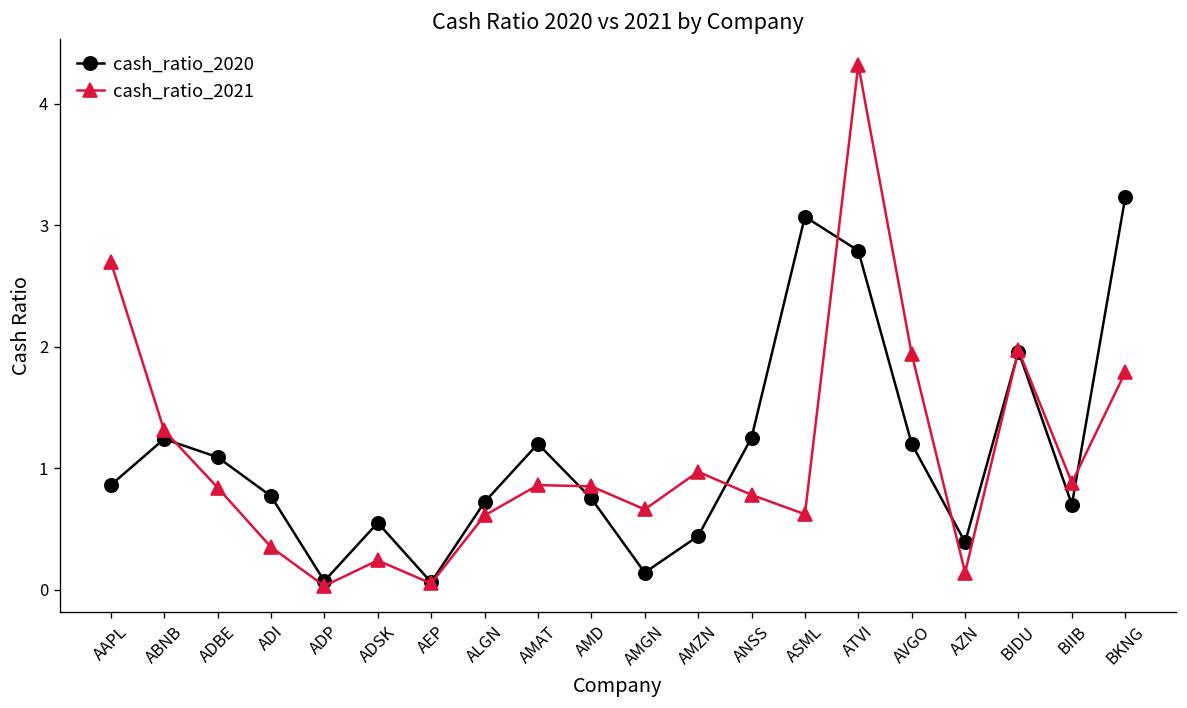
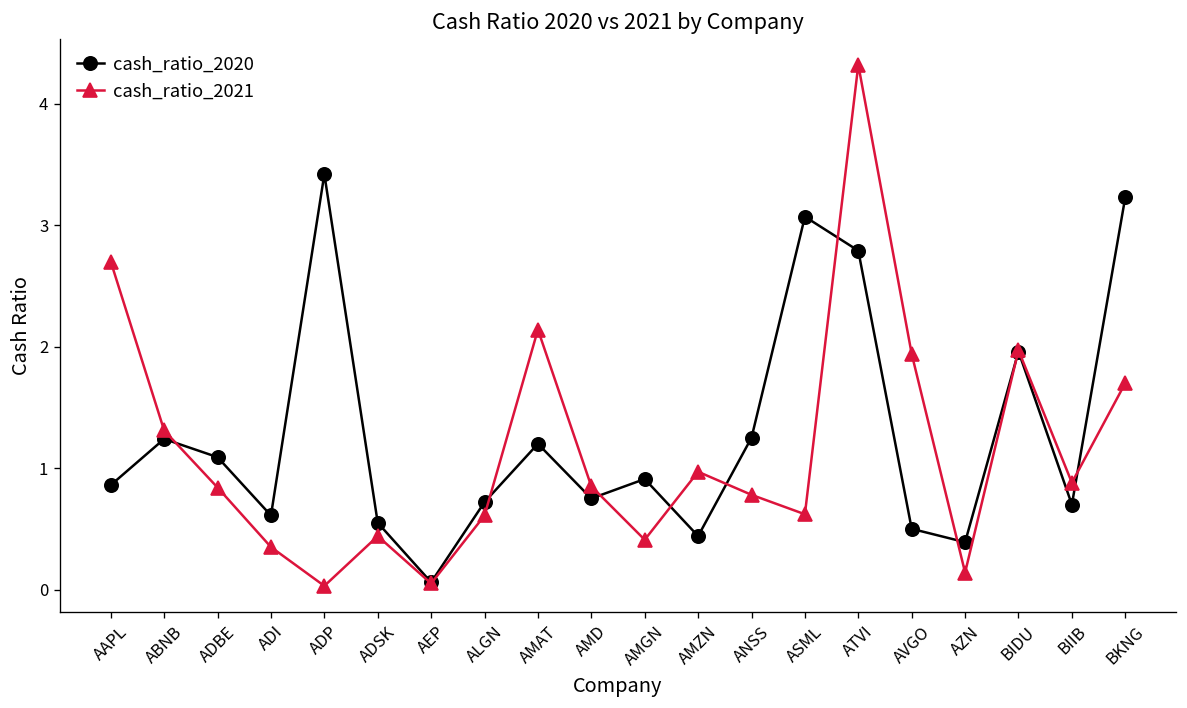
  {
    "cash_ratio_2020": {
      "AAPL": 0.86,
      "ABNB": 1.24,
      "ADBE": 1.09,
-     "ADI": 0.77,
-     "ADP": 0.07,
+     "ADI": 0.61,
+     "ADP": 3.42,
      "ADSK": 0.55,
      "ALGN": 0.72,
      "AMAT": 1.20,
      "AMD": 0.75,
-     "AMGN": 0.14,
+     "AMGN": 0.91,
      "AMZN": 0.44,
      "ANSS": 1.25,
      "ASML": 3.07,
      "ATVI": 2.79,
-     "AVGO": 1.2,
+     "AVGO": 0.5,
      "AZN": 0.39,
      "BIIB": 0.70,
      "BKNG": 3.23
    },
    "cash_ratio_2021": {
      "AAPL": 2.70,
      "ABNB": 1.31,
      "ADBE": 0.84,
      "ADI": 0.35,
      "ADP": 0.03,
-     "ADSK": 0.24,
+     "ADSK": 0.44,
      "ALGN": 0.61,
-     "AMAT": 0.86,
+     "AMAT": 2.14,
      "AMD": 0.85,
-     "AMGN": 0.66,
+     "AMGN": 0.41,
      "AMZN": 0.97,
      "ANSS": 0.78,
      "ASML": 0.62,
      "ATVI": 4.32,
      "AVGO": 1.94,
      "AZN": 0.14,
      "BIIB": 0.88,
-     "BKNG": 1.79
+     "BKNG": 1.70
    }
  }
